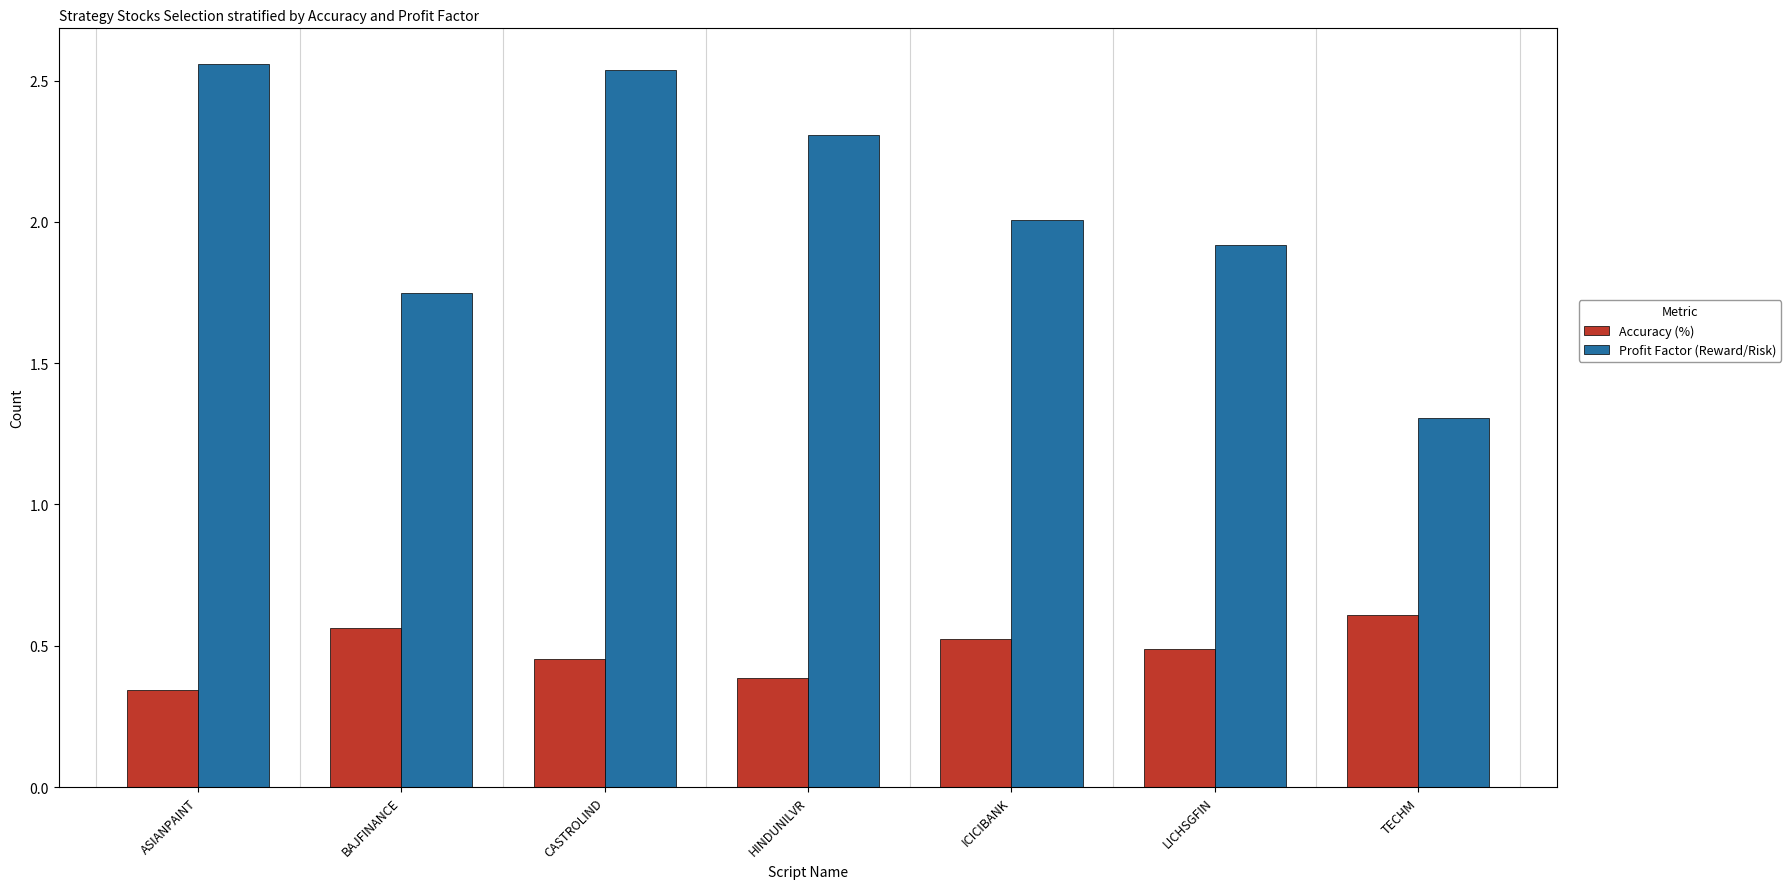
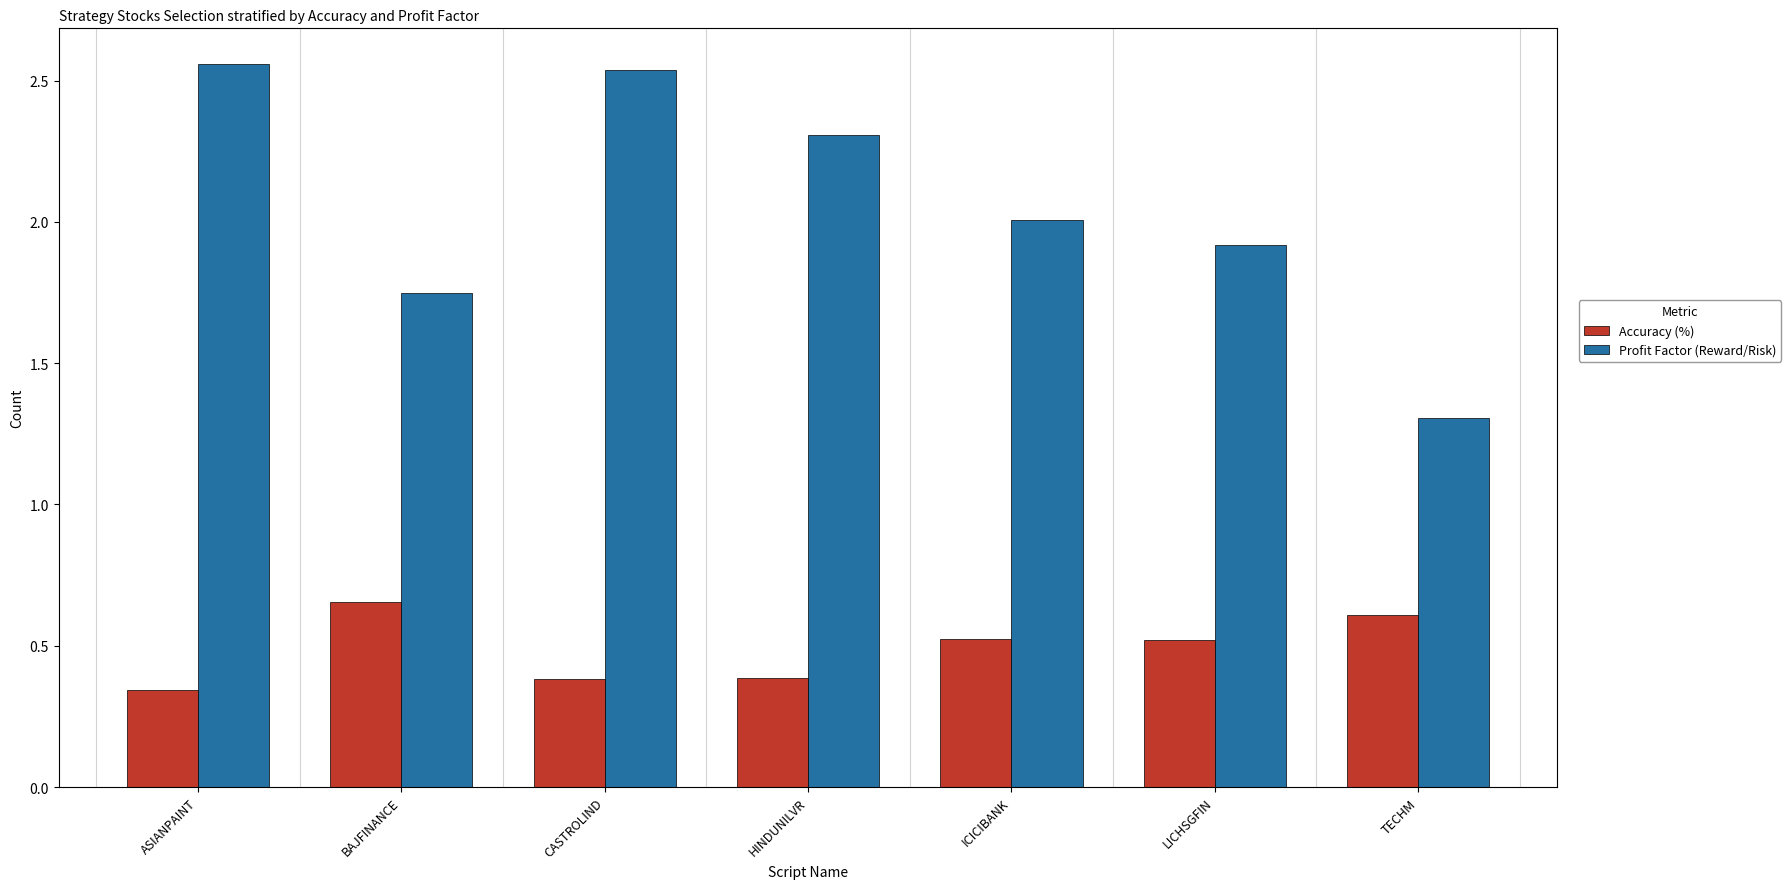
  {
    "Accuracy (%)": {
      "ASIANPAINT": 0.34,
-     "BAJFINANCE": 0.56,
-     "CASTROLIND": 0.45,
+     "BAJFINANCE": 0.65,
+     "CASTROLIND": 0.38,
      "HINDUNILVR": 0.39,
      "ICICIBANK": 0.52,
-     "LICHSGFIN": 0.49,
+     "LICHSGFIN": 0.52,
      "TECHM": 0.61
    },
    "Profit Factor (Reward/Risk)": {
      "ASIANPAINT": 2.56,
      "BAJFINANCE": 1.75,
      "CASTROLIND": 2.54,
      "HINDUNILVR": 2.31,
      "ICICIBANK": 2.01,
      "LICHSGFIN": 1.92,
      "TECHM": 1.31
    }
  }
